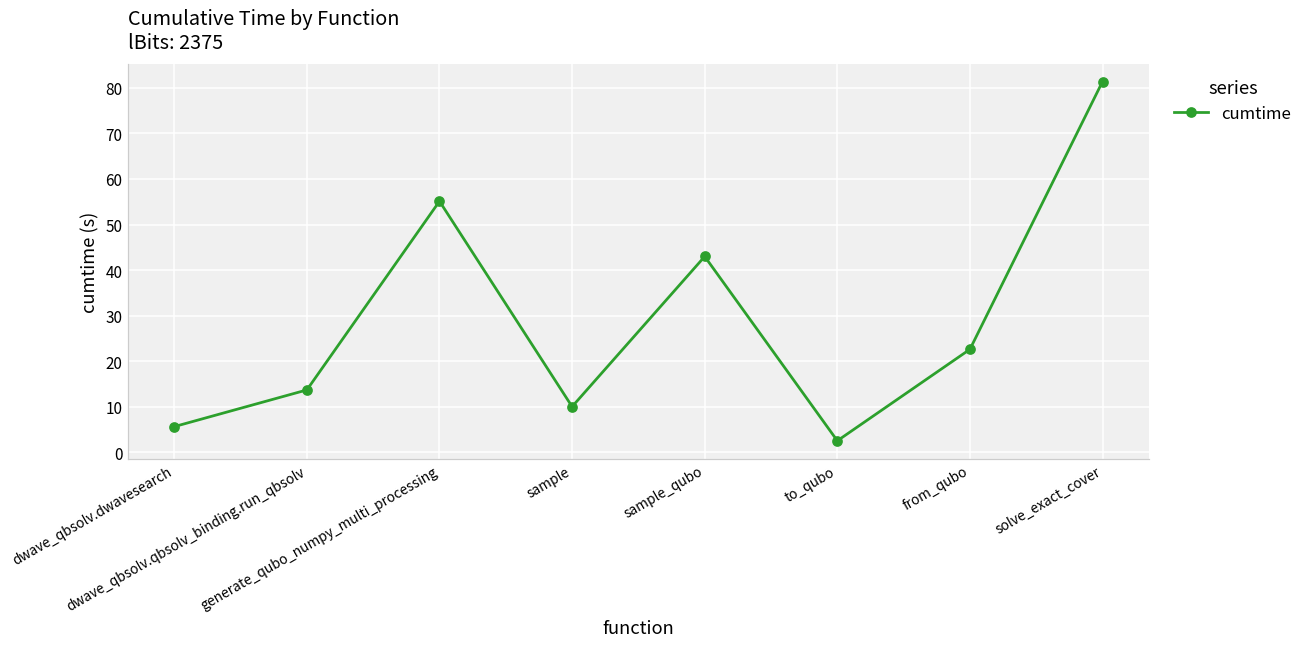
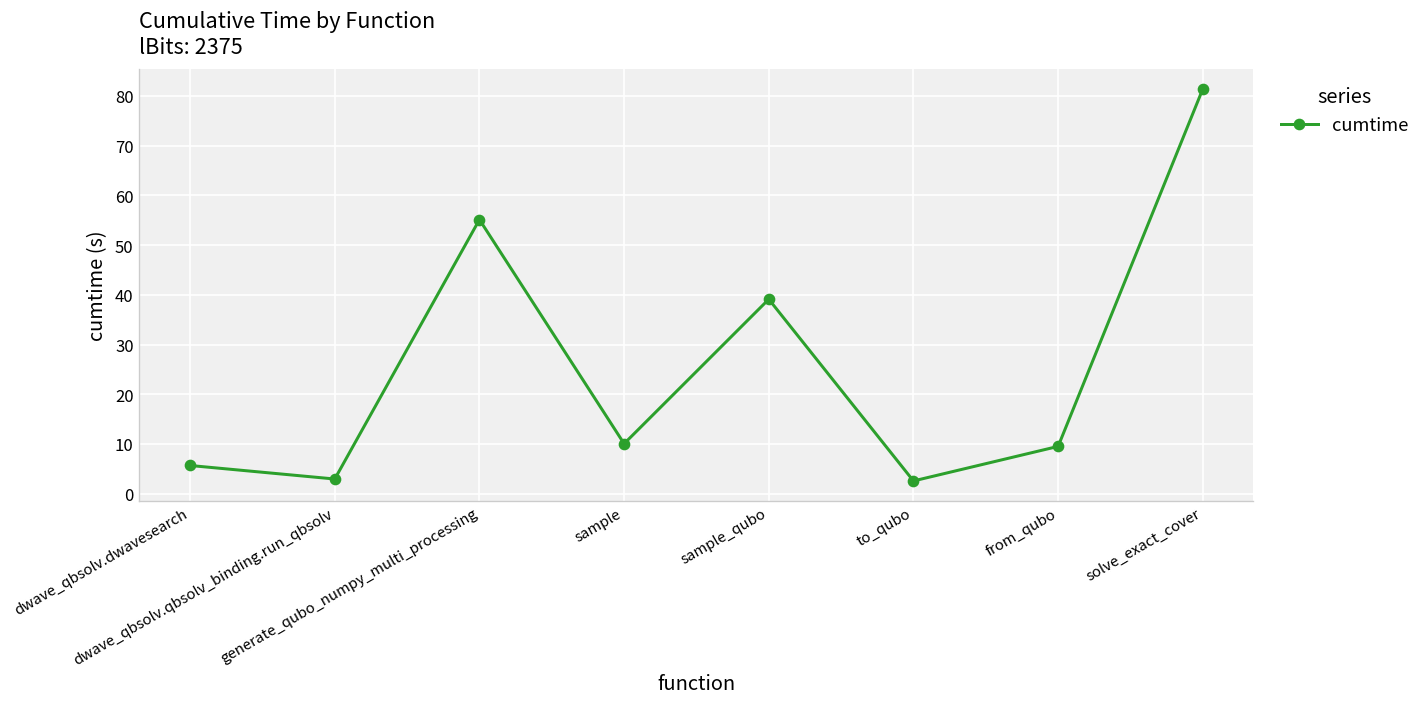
  {
    "dwave_qbsolv.dwavesearch": 6,
-   "dwave_qbsolv.qbsolv_binding.run_qbsolv": 14,
+   "dwave_qbsolv.qbsolv_binding.run_qbsolv": 3,
    "generate_qubo_numpy_multi_processing": 55,
    "sample": 10,
-   "sample_qubo": 43,
+   "sample_qubo": 39,
    "to_qubo": 3,
-   "from_qubo": 23,
+   "from_qubo": 10,
    "solve_exact_cover": 81
  }
